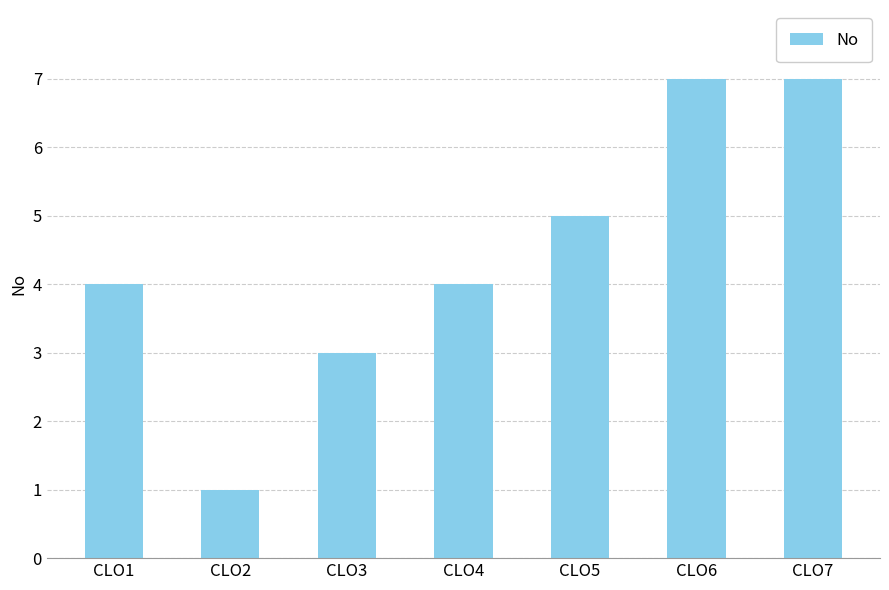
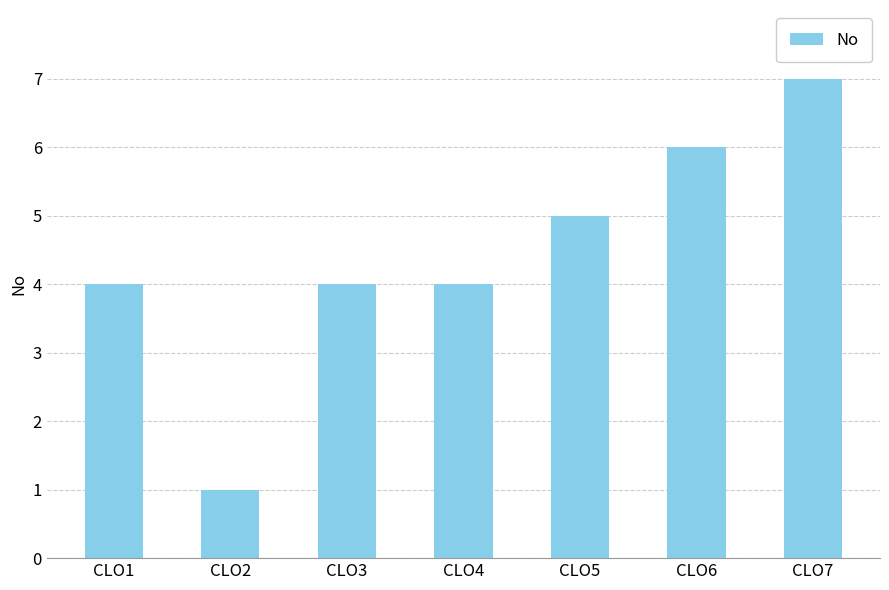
  {
    "CLO1": 4,
    "CLO2": 1,
-   "CLO3": 3,
+   "CLO3": 4,
    "CLO4": 4,
    "CLO5": 5,
-   "CLO6": 7,
+   "CLO6": 6,
    "CLO7": 7
  }
